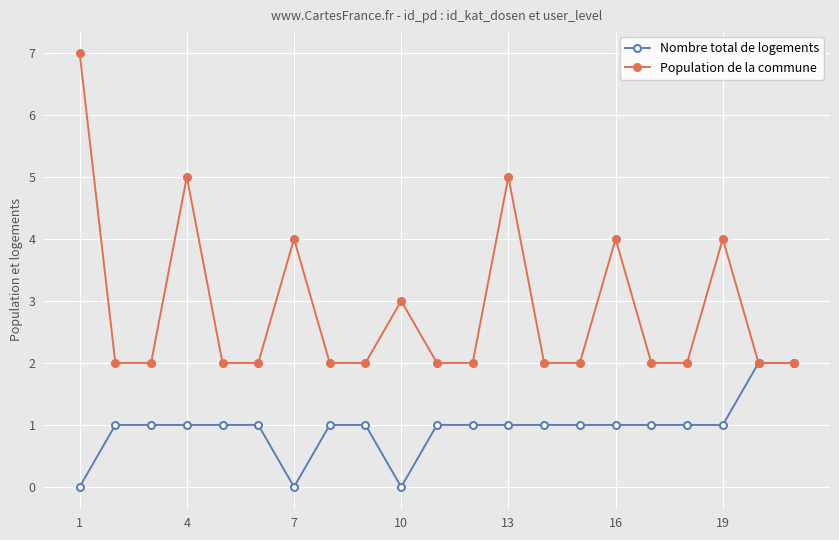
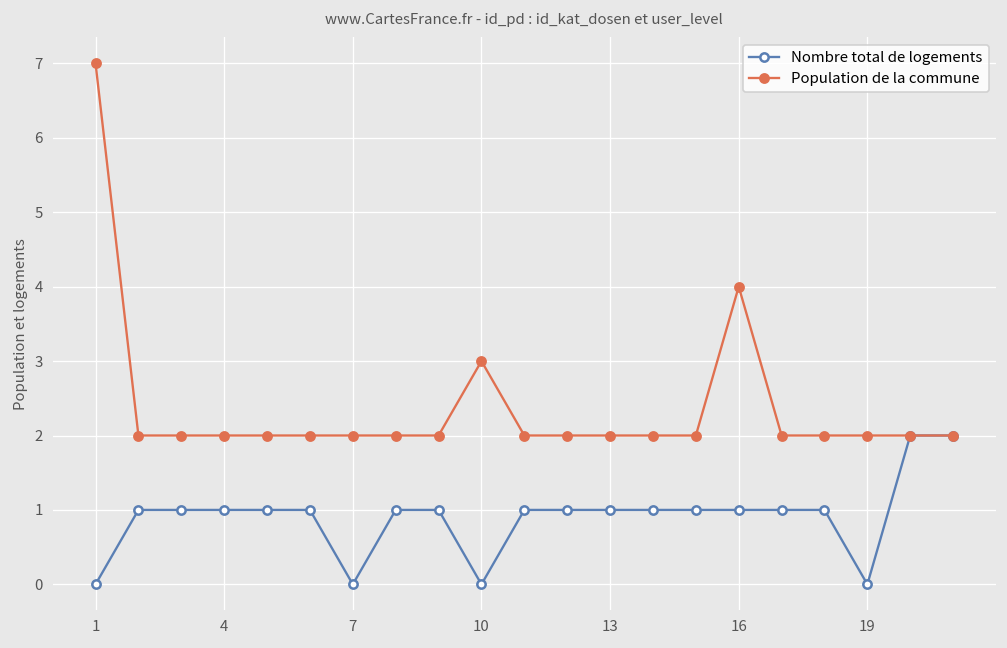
  {
    "Nombre total de logements": {
      "1": 0,
      "4": 1,
      "7": 0,
      "10": 0,
      "13": 1,
      "16": 1,
-     "19": 1
+     "19": 0
    },
    "Population de la commune": {
      "1": 7,
-     "4": 5,
-     "7": 4,
+     "4": 2,
+     "7": 2,
      "10": 3,
-     "13": 5,
+     "13": 2,
      "16": 4,
-     "19": 4
+     "19": 2
    }
  }
